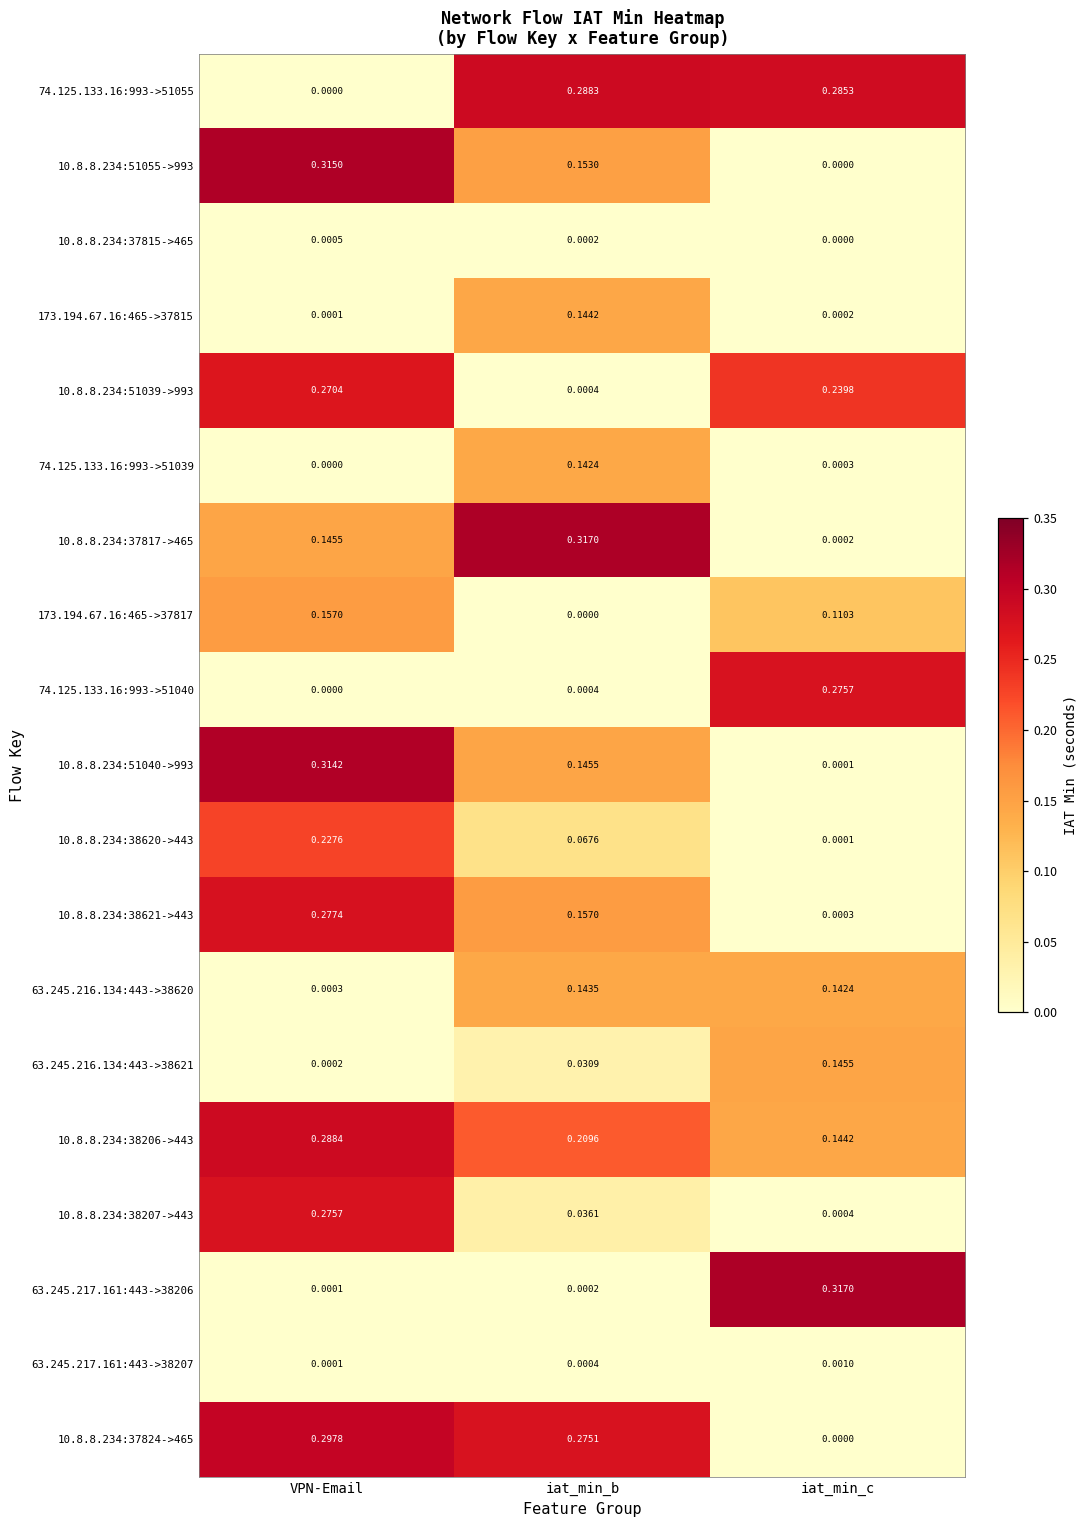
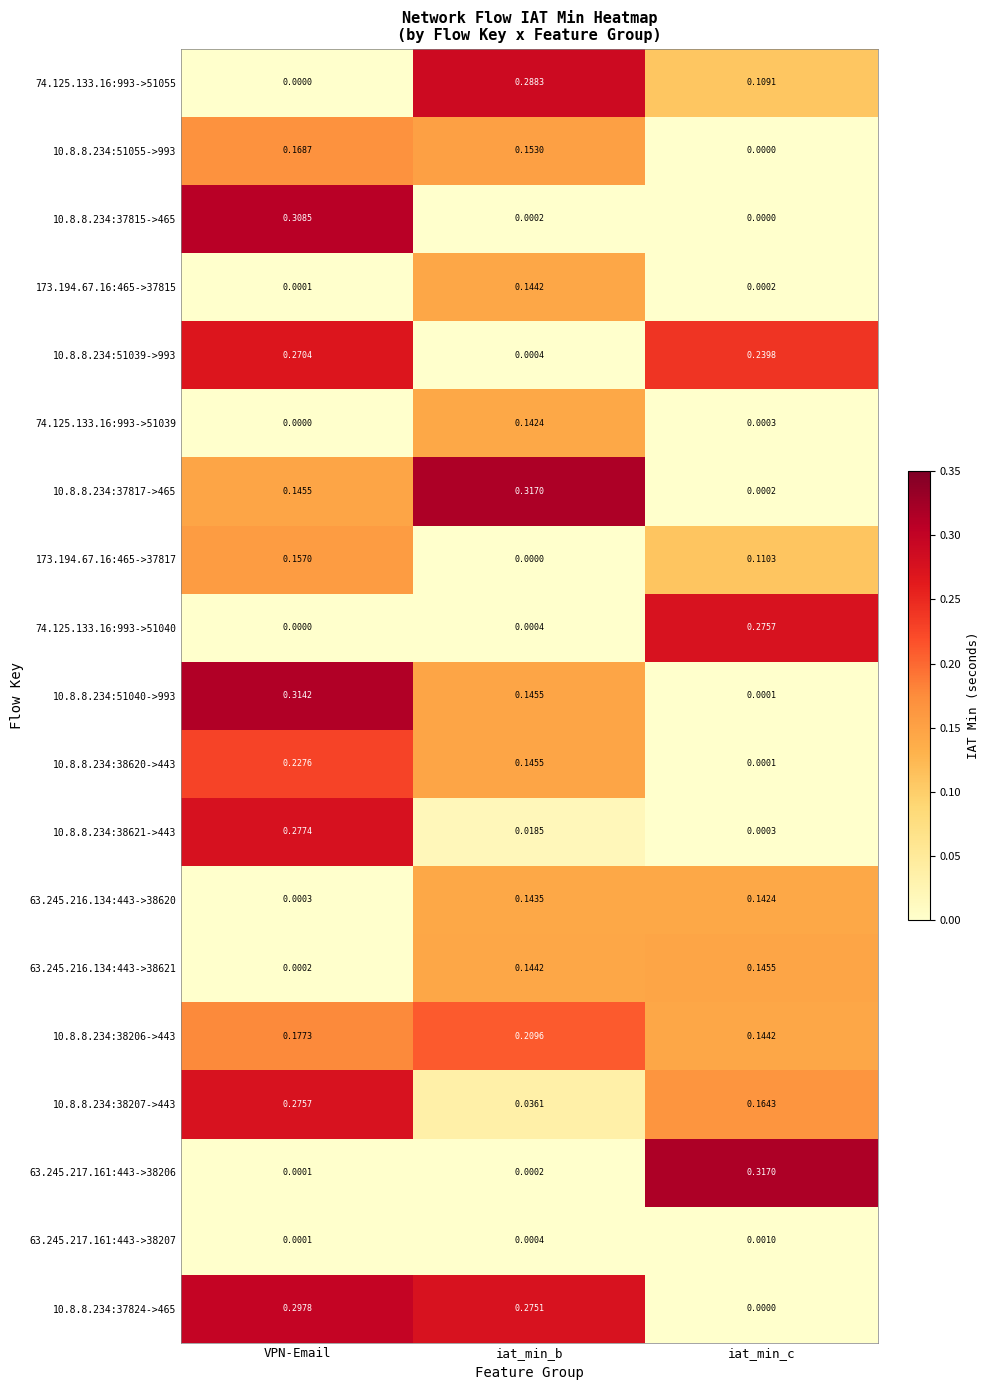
  {
    "74.125.133.16:993->51055": {
      "VPN-Email": 0.0000,
      "iat_min_b": 0.2883,
-     "iat_min_c": 0.2853
+     "iat_min_c": 0.1091
    },
    "10.8.8.234:51055->993": {
-     "VPN-Email": 0.3150,
+     "VPN-Email": 0.1687,
      "iat_min_b": 0.1530,
      "iat_min_c": 0.0000
    },
    "10.8.8.234:37815->465": {
-     "VPN-Email": 0.0005,
+     "VPN-Email": 0.3085,
      "iat_min_b": 0.0002,
      "iat_min_c": 0.0000
    },
    "173.194.67.16:465->37815": {
      "VPN-Email": 0.0001,
      "iat_min_b": 0.1442,
      "iat_min_c": 0.0002
    },
    "10.8.8.234:51039->993": {
      "VPN-Email": 0.2704,
      "iat_min_b": 0.0004,
      "iat_min_c": 0.2398
    },
    "74.125.133.16:993->51039": {
      "VPN-Email": 0.0000,
      "iat_min_b": 0.1424,
      "iat_min_c": 0.0003
    },
    "10.8.8.234:37817->465": {
      "VPN-Email": 0.1455,
      "iat_min_b": 0.3170,
      "iat_min_c": 0.0002
    },
    "173.194.67.16:465->37817": {
      "VPN-Email": 0.1570,
      "iat_min_b": 0.0000,
      "iat_min_c": 0.1103
    },
    "74.125.133.16:993->51040": {
      "VPN-Email": 0.0000,
      "iat_min_b": 0.0004,
      "iat_min_c": 0.2757
    },
    "10.8.8.234:51040->993": {
      "VPN-Email": 0.3142,
      "iat_min_b": 0.1455,
      "iat_min_c": 0.0001
    },
    "10.8.8.234:38620->443": {
      "VPN-Email": 0.2276,
-     "iat_min_b": 0.0676,
+     "iat_min_b": 0.1455,
      "iat_min_c": 0.0001
    },
    "10.8.8.234:38621->443": {
      "VPN-Email": 0.2774,
-     "iat_min_b": 0.1570,
+     "iat_min_b": 0.0185,
      "iat_min_c": 0.0003
    },
    "63.245.216.134:443->38620": {
      "VPN-Email": 0.0003,
      "iat_min_b": 0.1435,
      "iat_min_c": 0.1424
    },
    "63.245.216.134:443->38621": {
      "VPN-Email": 0.0002,
-     "iat_min_b": 0.0309,
+     "iat_min_b": 0.1442,
      "iat_min_c": 0.1455
    },
    "10.8.8.234:38206->443": {
-     "VPN-Email": 0.2884,
+     "VPN-Email": 0.1773,
      "iat_min_b": 0.2096,
      "iat_min_c": 0.1442
    },
    "10.8.8.234:38207->443": {
      "VPN-Email": 0.2757,
      "iat_min_b": 0.0361,
-     "iat_min_c": 0.0004
+     "iat_min_c": 0.1643
    },
    "63.245.217.161:443->38206": {
      "VPN-Email": 0.0001,
      "iat_min_b": 0.0002,
      "iat_min_c": 0.3170
    },
    "63.245.217.161:443->38207": {
      "VPN-Email": 0.0001,
      "iat_min_b": 0.0004,
      "iat_min_c": 0.0010
    },
    "10.8.8.234:37824->465": {
      "VPN-Email": 0.2978,
      "iat_min_b": 0.2751,
      "iat_min_c": 0.0000
    }
  }
